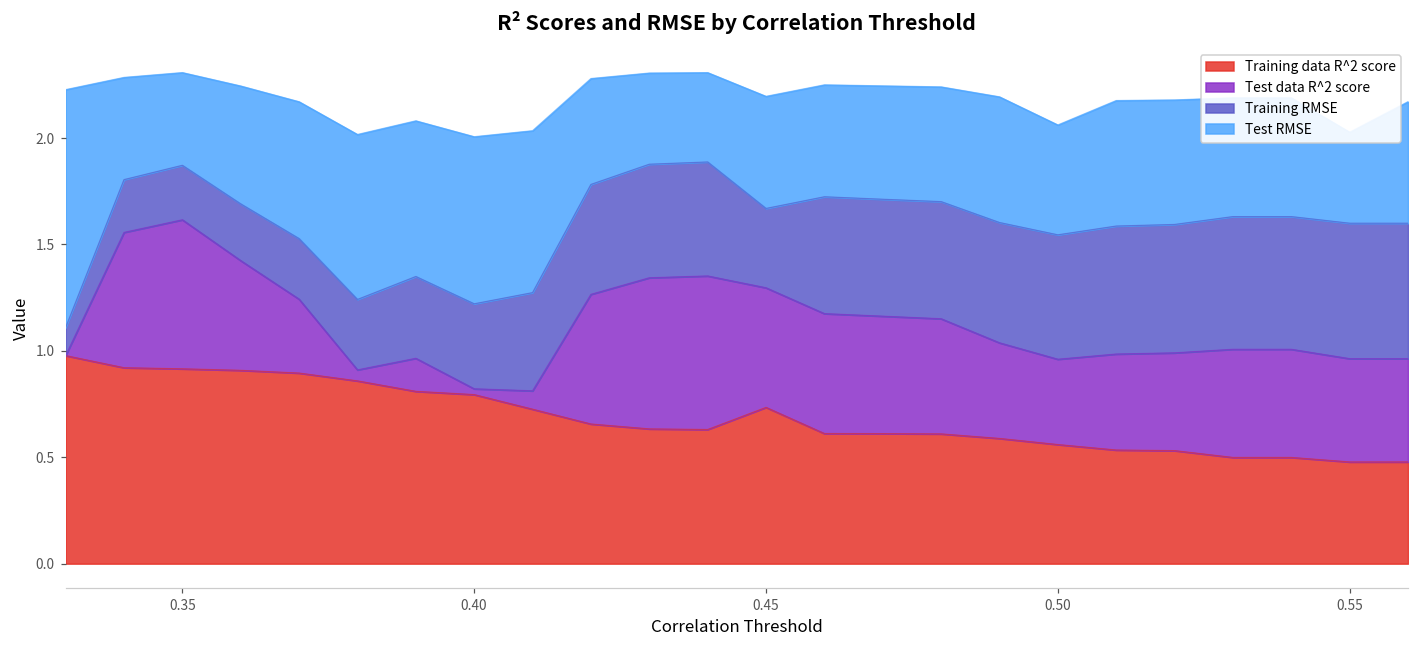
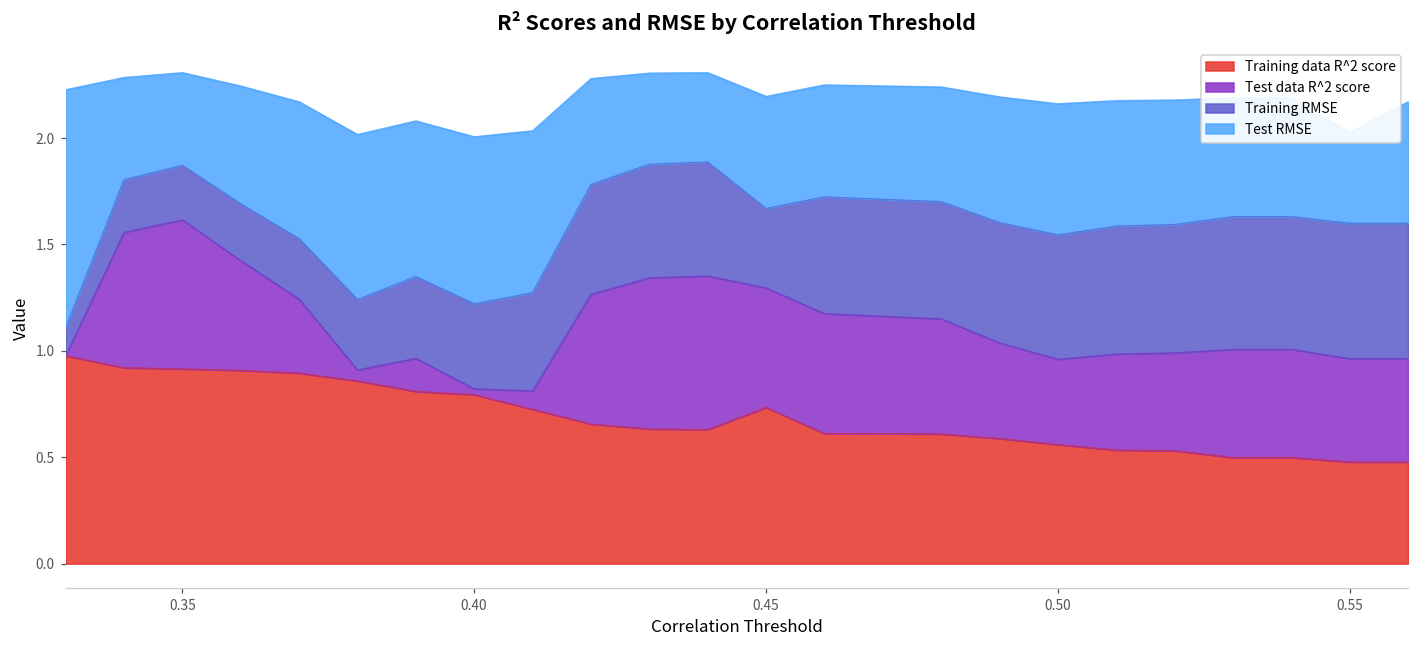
  {
    "Training data R^2 score": {
      "0.35": 0.92,
      "0.40": 0.79,
      "0.45": 0.73,
      "0.50": 0.56,
      "0.55": 0.48
    },
    "Test data R^2 score": {
      "0.35": 0.70,
      "0.40": 0.03,
      "0.45": 0.56,
      "0.50": 0.40,
      "0.55": 0.49
    },
    "Training RMSE": {
      "0.35": 0.26,
      "0.40": 0.40,
      "0.45": 0.37,
      "0.50": 0.58,
      "0.55": 0.64
    },
    "Test RMSE": {
      "0.35": 0.44,
      "0.40": 0.79,
      "0.45": 0.53,
-     "0.50": 0.52
+     "0.50": 0.62
    }
  }
